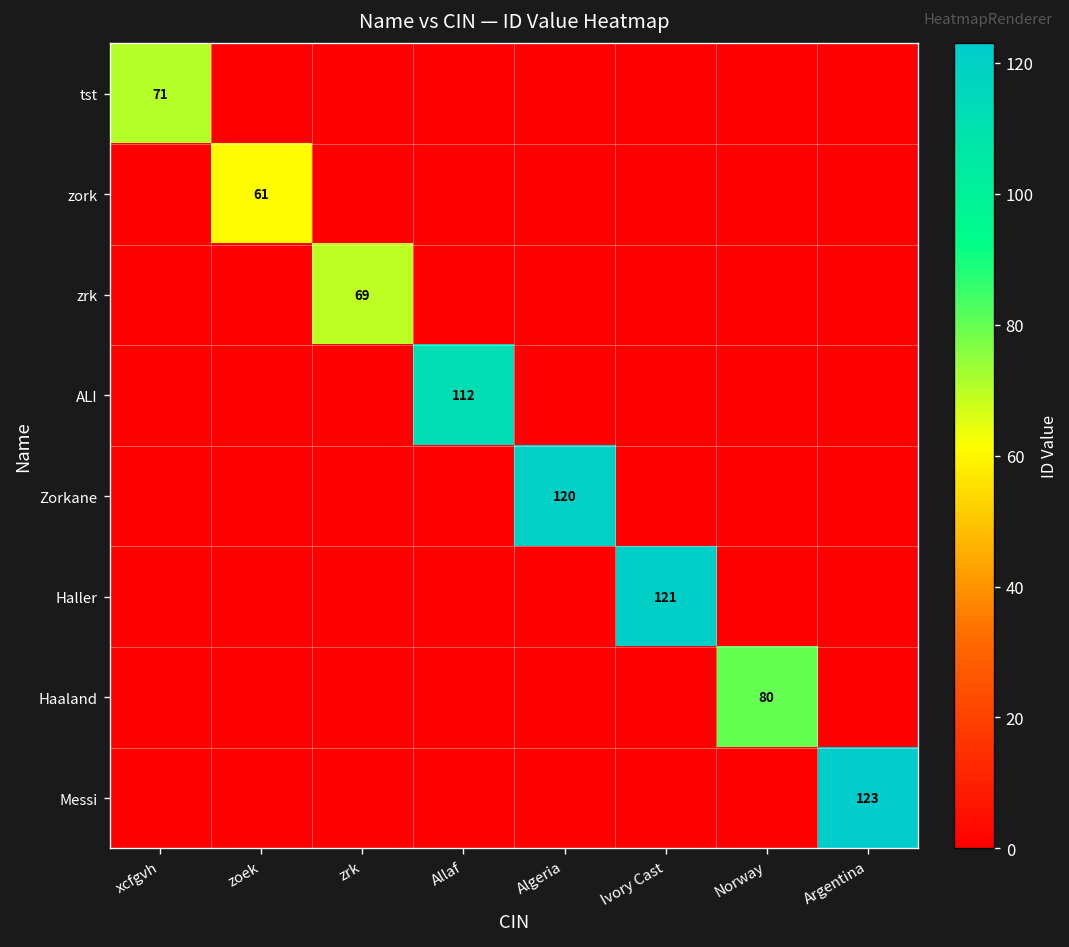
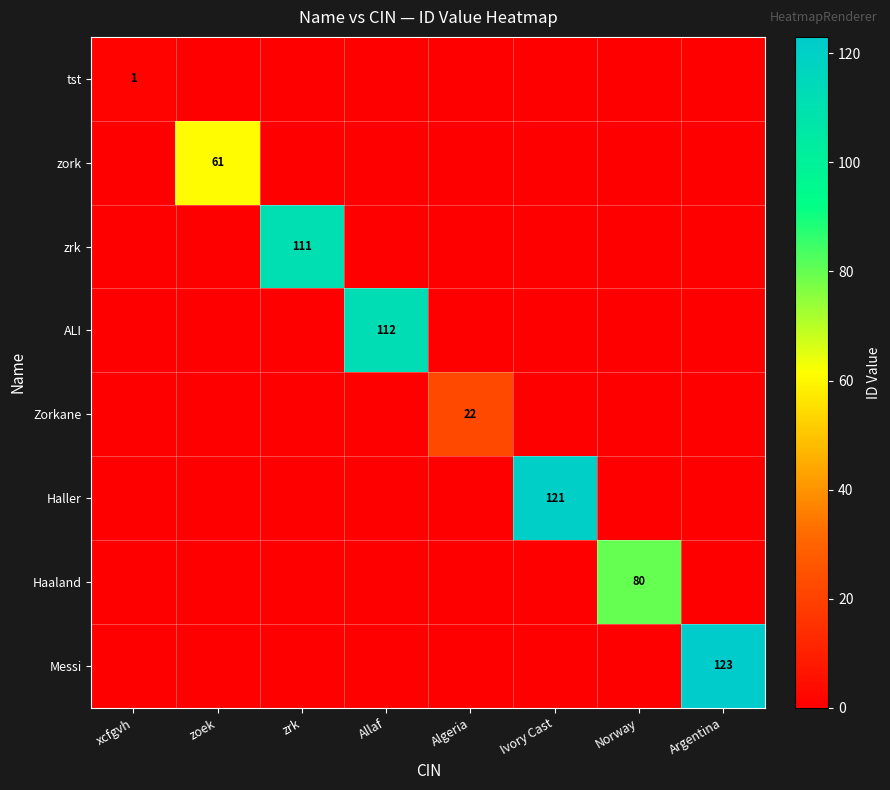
  {
    "tst": {
-     "xcfgvh": 71
+     "xcfgvh": 1
    },
    "zork": {
      "zoek": 61
    },
    "zrk": {
-     "zrk": 69
+     "zrk": 111
    },
    "ALI": {
      "Allaf": 112
    },
    "Zorkane": {
-     "Algeria": 120
+     "Algeria": 22
    },
    "Haller": {
      "Ivory Cast": 121
    },
    "Haaland": {
      "Norway": 80
    },
    "Messi": {
      "Argentina": 123
    }
  }
